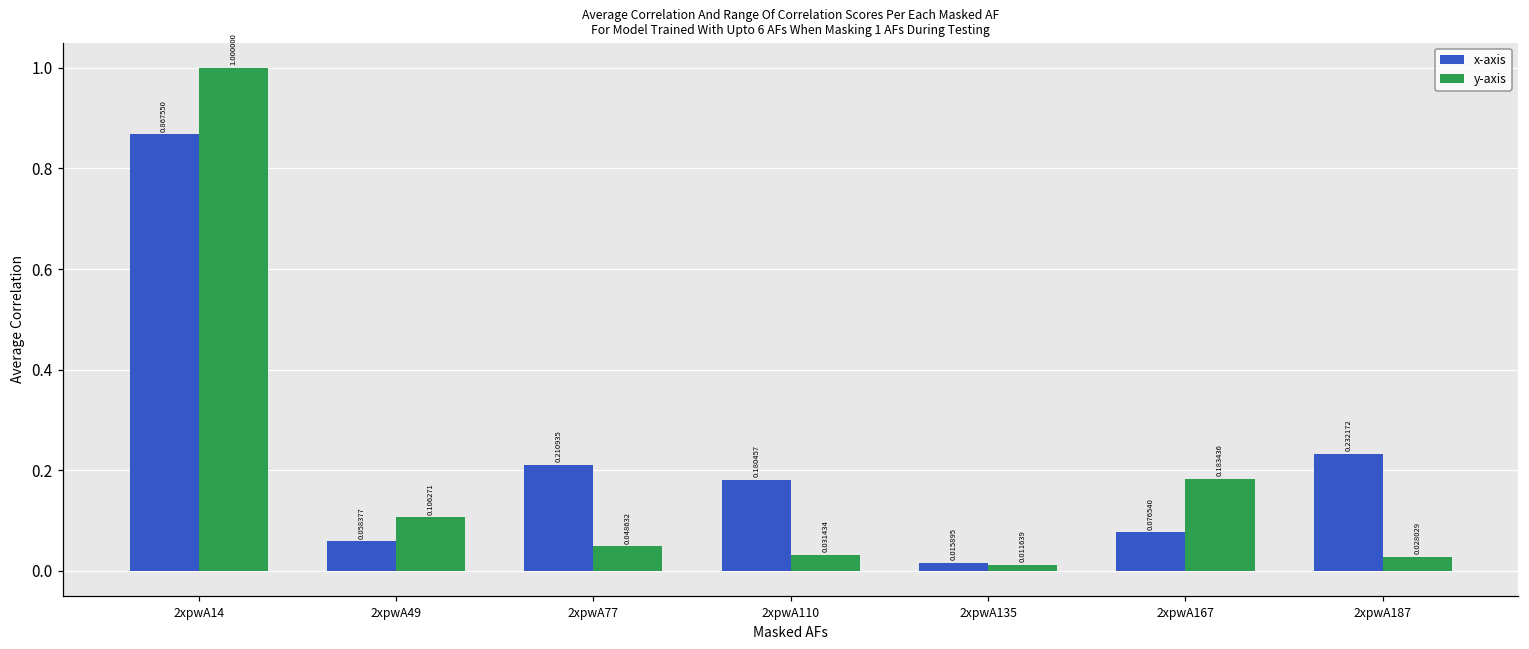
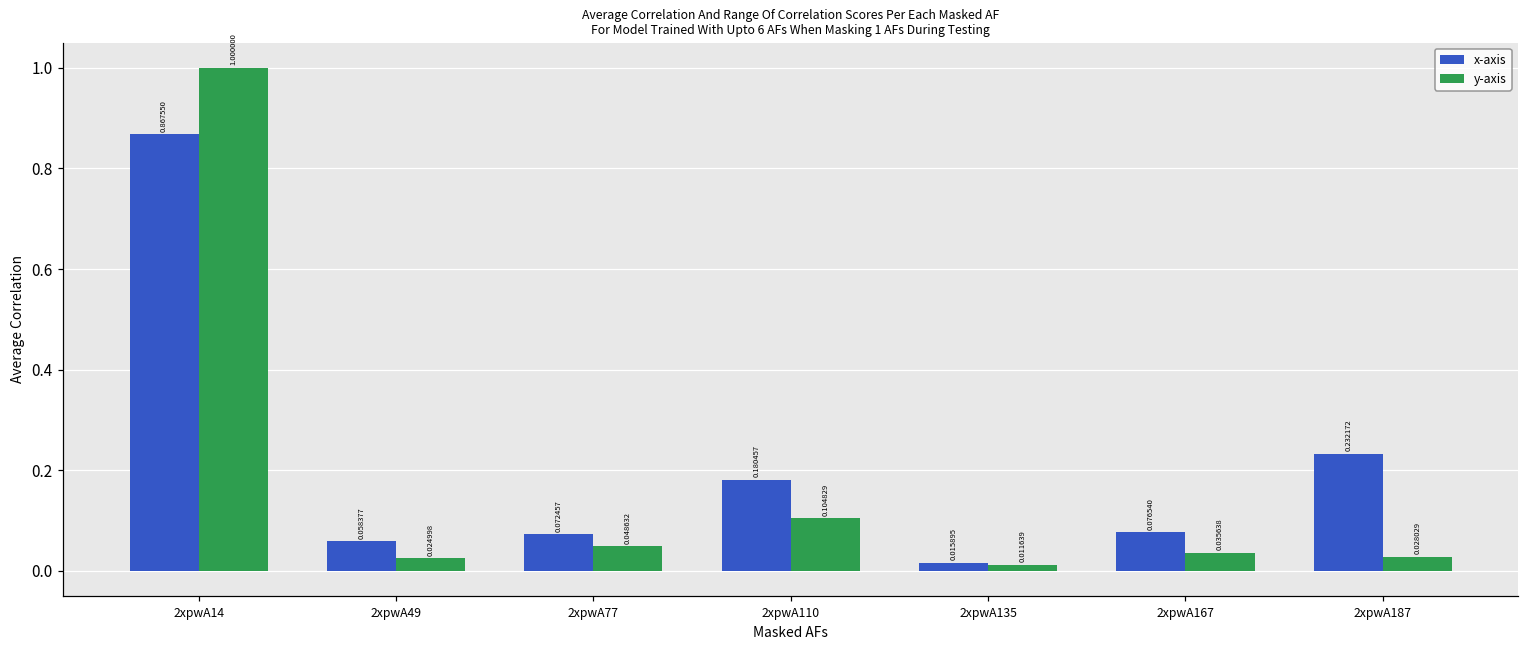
  {
    "x-axis": {
      "2xpwA14": 0.867550,
      "2xpwA49": 0.058377,
-     "2xpwA77": 0.210935,
+     "2xpwA77": 0.072457,
      "2xpwA110": 0.180457,
      "2xpwA135": 0.015895,
      "2xpwA167": 0.076540,
      "2xpwA187": 0.232172
    },
    "y-axis": {
      "2xpwA14": 1.000000,
-     "2xpwA49": 0.106271,
+     "2xpwA49": 0.024998,
      "2xpwA77": 0.048632,
-     "2xpwA110": 0.031434,
+     "2xpwA110": 0.104829,
      "2xpwA135": 0.011639,
-     "2xpwA167": 0.183436,
+     "2xpwA167": 0.035638,
      "2xpwA187": 0.028029
    }
  }
